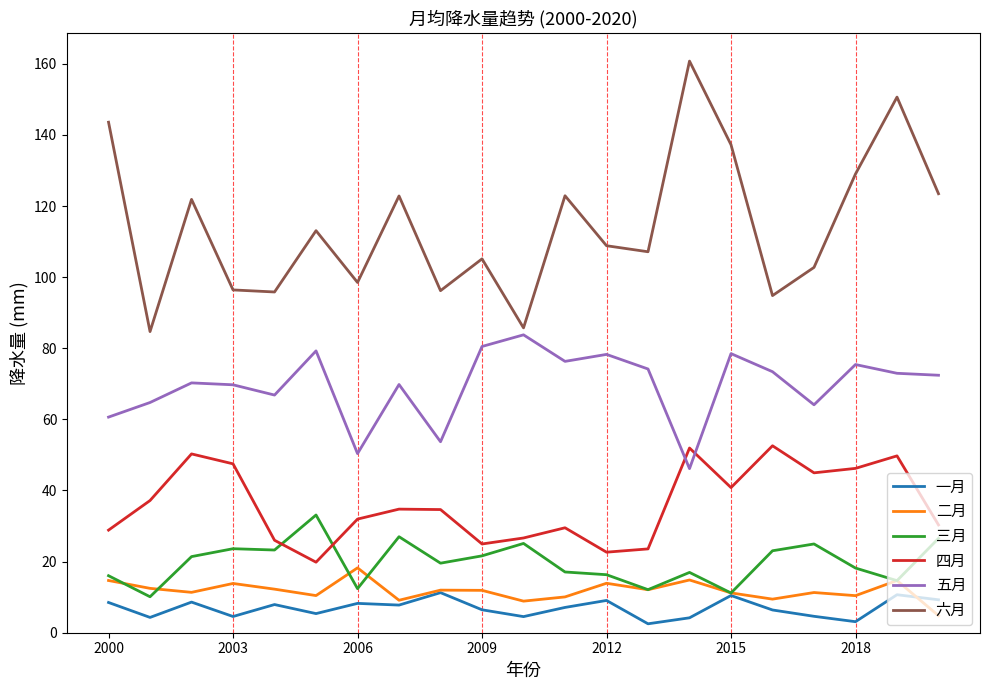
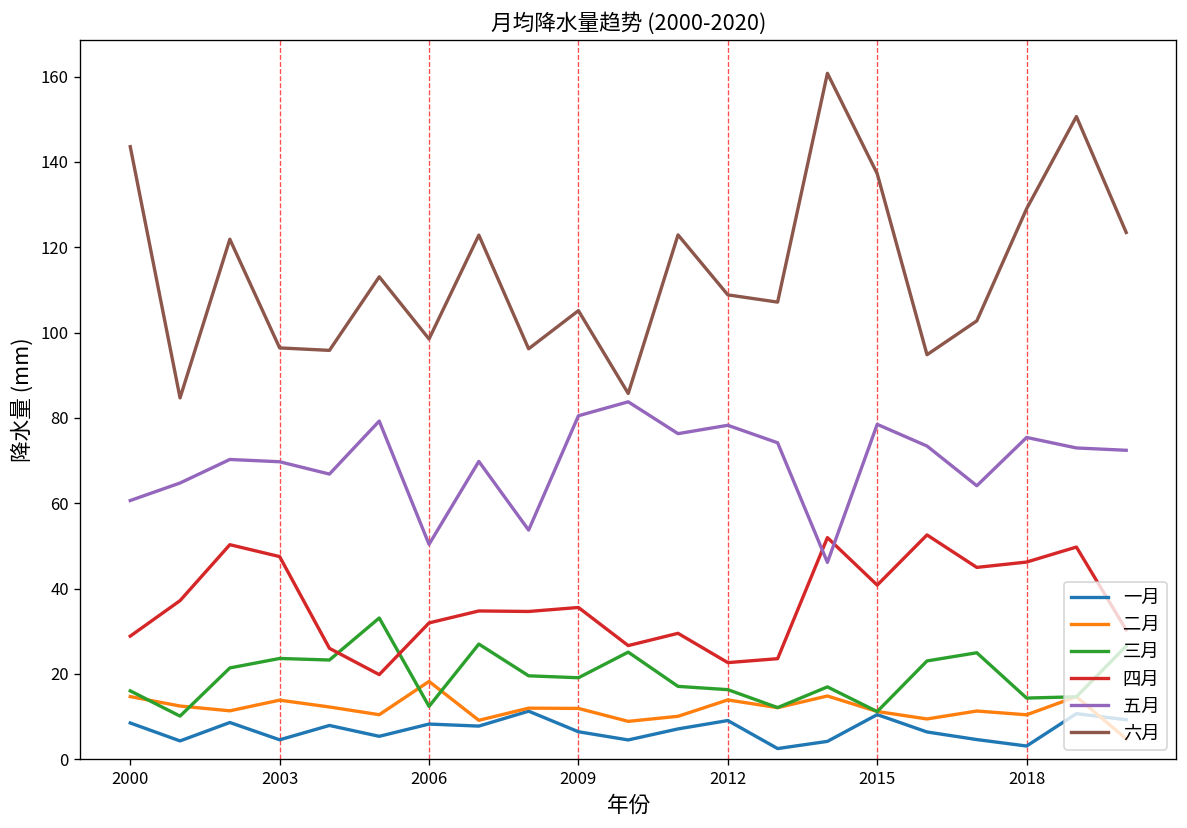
  {
    "一月": {
      "2000": 9,
      "2003": 5,
      "2006": 8,
      "2009": 6,
      "2012": 9,
      "2018": 3
    },
    "二月": {
      "2000": 15,
      "2003": 14,
      "2006": 18,
      "2009": 12,
      "2012": 14,
      "2018": 10
    },
    "三月": {
      "2000": 16,
      "2003": 24,
      "2006": 12,
-     "2009": 22,
+     "2009": 19,
      "2012": 16,
-     "2018": 18
+     "2018": 14
    },
    "四月": {
      "2000": 29,
      "2003": 47,
      "2006": 32,
-     "2009": 25,
+     "2009": 36,
      "2012": 23,
      "2015": 41,
      "2018": 46
    },
    "五月": {
      "2000": 61,
      "2003": 70,
      "2006": 50,
      "2009": 81,
      "2012": 78,
      "2015": 78,
      "2018": 75
    },
    "六月": {
      "2000": 144,
      "2003": 96,
      "2006": 99,
      "2009": 105,
      "2012": 109,
      "2015": 137,
      "2018": 129
    }
  }
